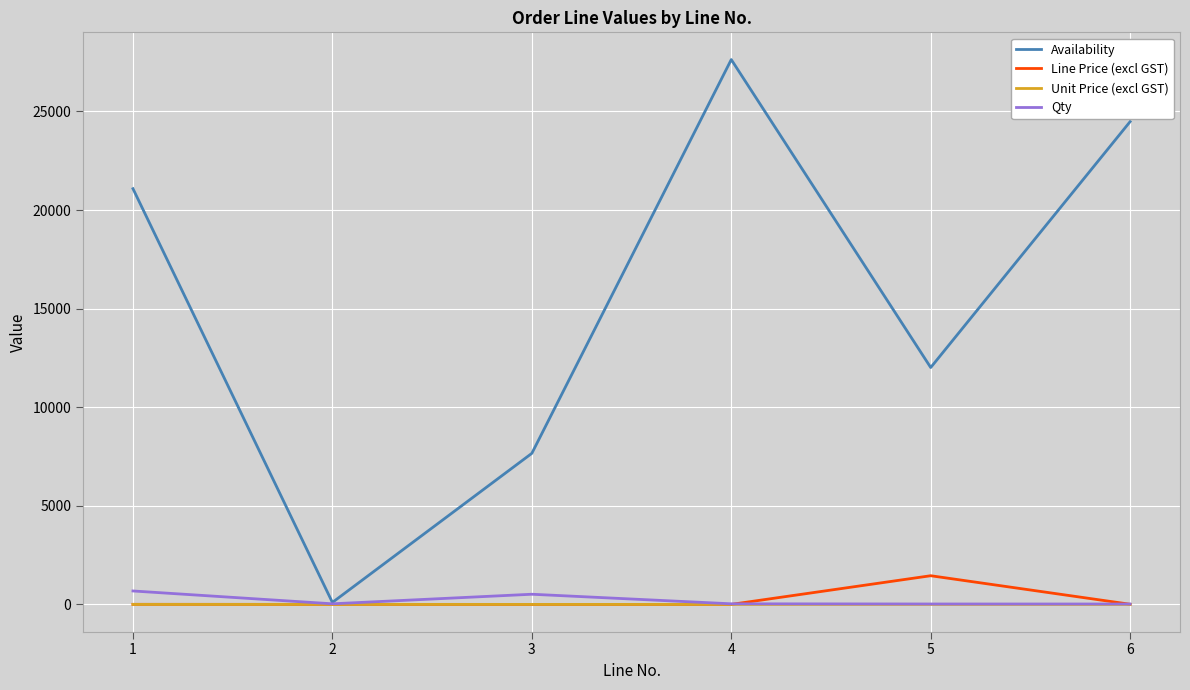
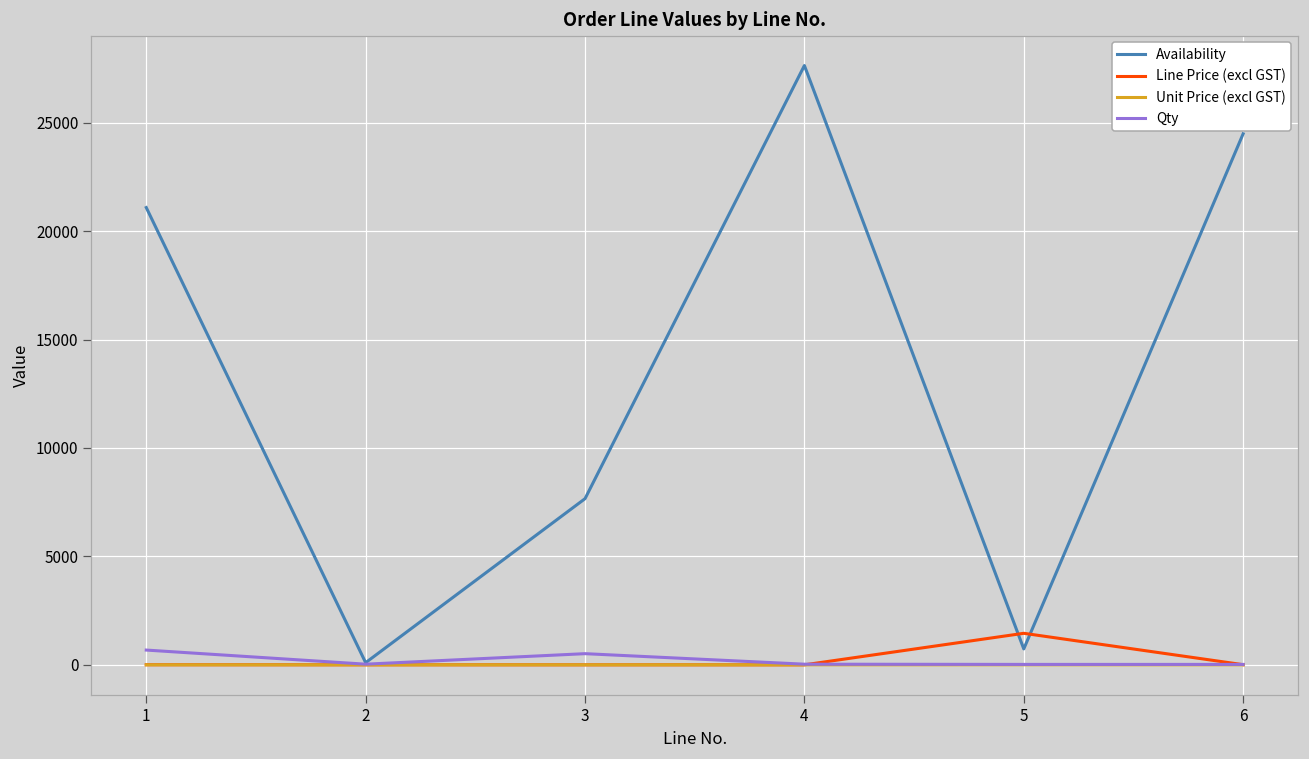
  {
    "Availability": {
      "1": 21100,
      "3": 7700,
      "4": 27600,
-     "5": 12000,
+     "5": 700,
      "6": 24500
    },
    "Line Price (excl GST)": {
      "5": 1500
    },
    "Qty": {
      "1": 700,
      "3": 500
    }
  }
